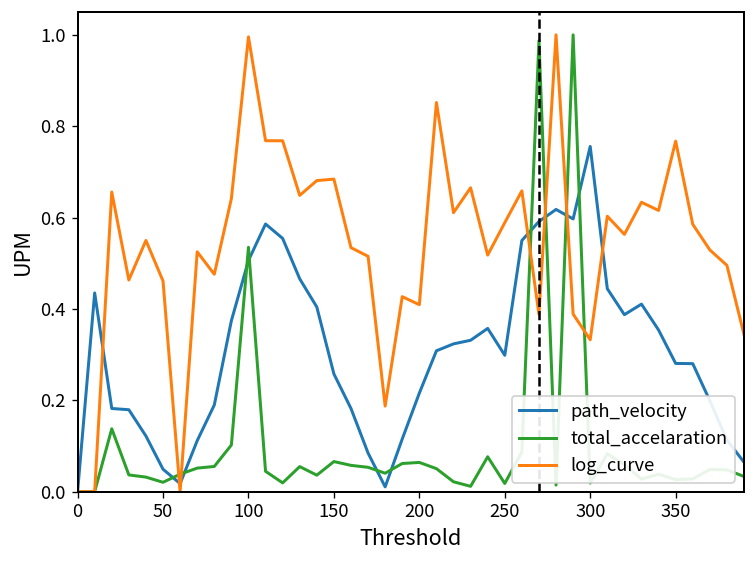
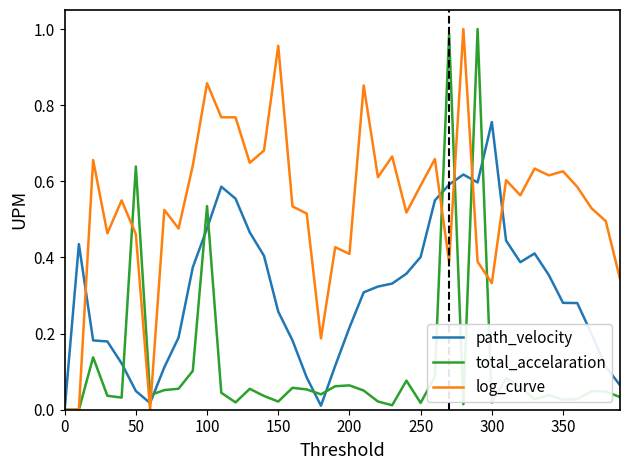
  {
    "path_velocity": {
      "50": 0.05,
-     "100": 0.51,
+     "100": 0.48,
      "150": 0.26,
      "200": 0.22,
-     "250": 0.30,
+     "250": 0.40,
      "300": 0.76,
      "350": 0.28
    },
    "total_accelaration": {
-     "50": 0.02,
+     "50": 0.64,
      "100": 0.53,
-     "150": 0.07,
+     "150": 0.02,
      "200": 0.06,
      "250": 0.02,
      "300": 0.02
    },
    "log_curve": {
      "50": 0.46,
-     "100": 1.00,
-     "150": 0.68,
+     "100": 0.86,
+     "150": 0.96,
      "200": 0.41,
      "250": 0.59,
      "300": 0.33,
-     "350": 0.77
+     "350": 0.63
    }
  }
